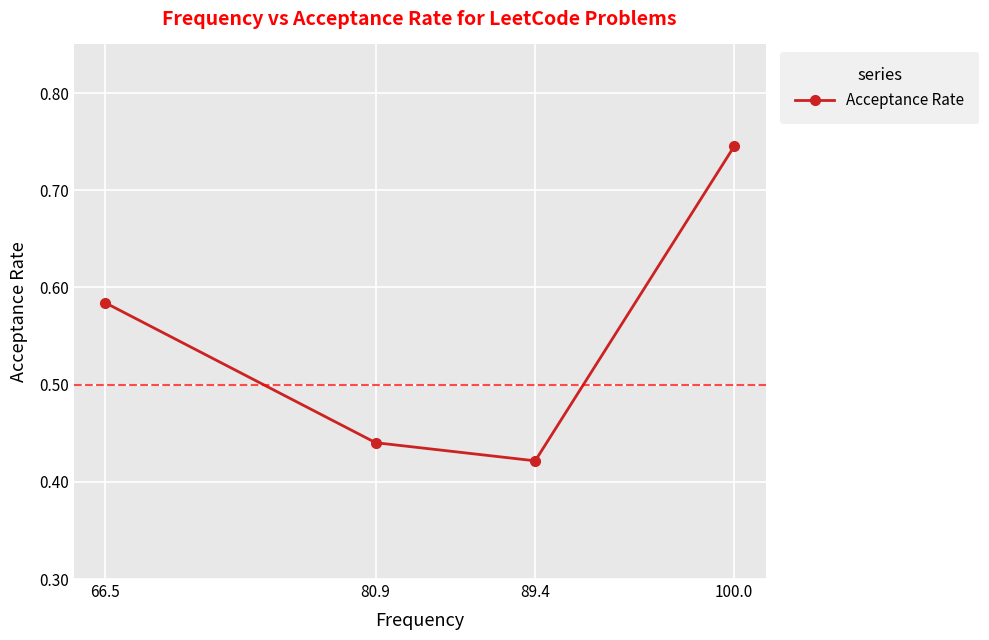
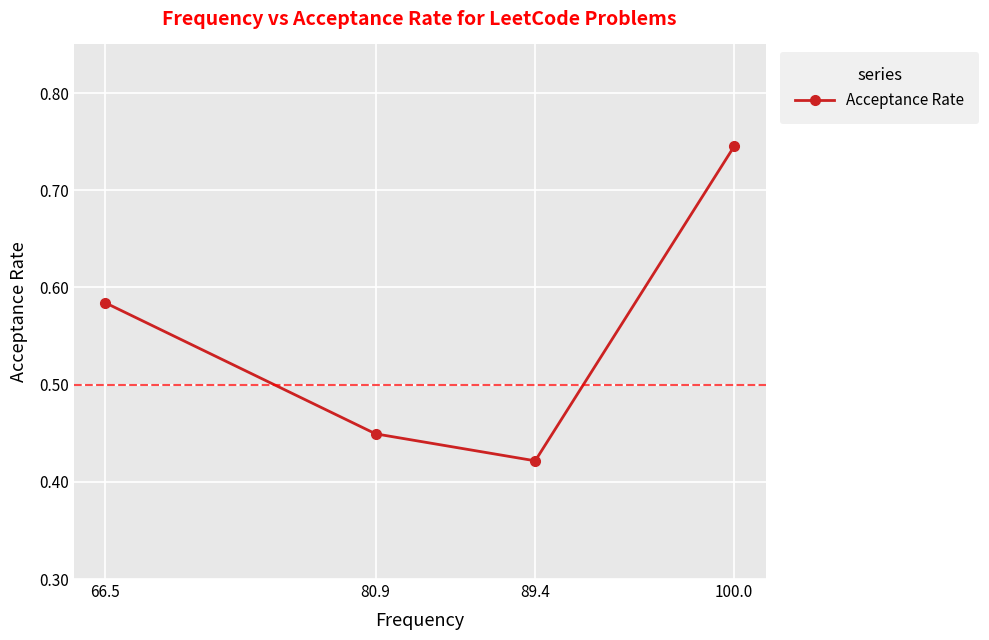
  {
    "66.5": 0.58,
-   "80.9": 0.44,
+   "80.9": 0.45,
    "89.4": 0.42,
    "100.0": 0.75
  }
